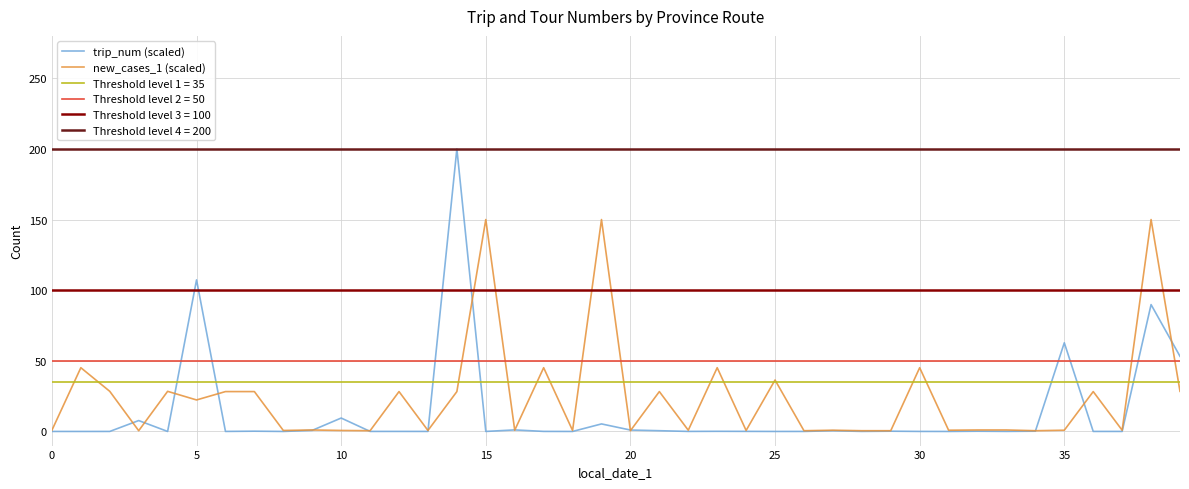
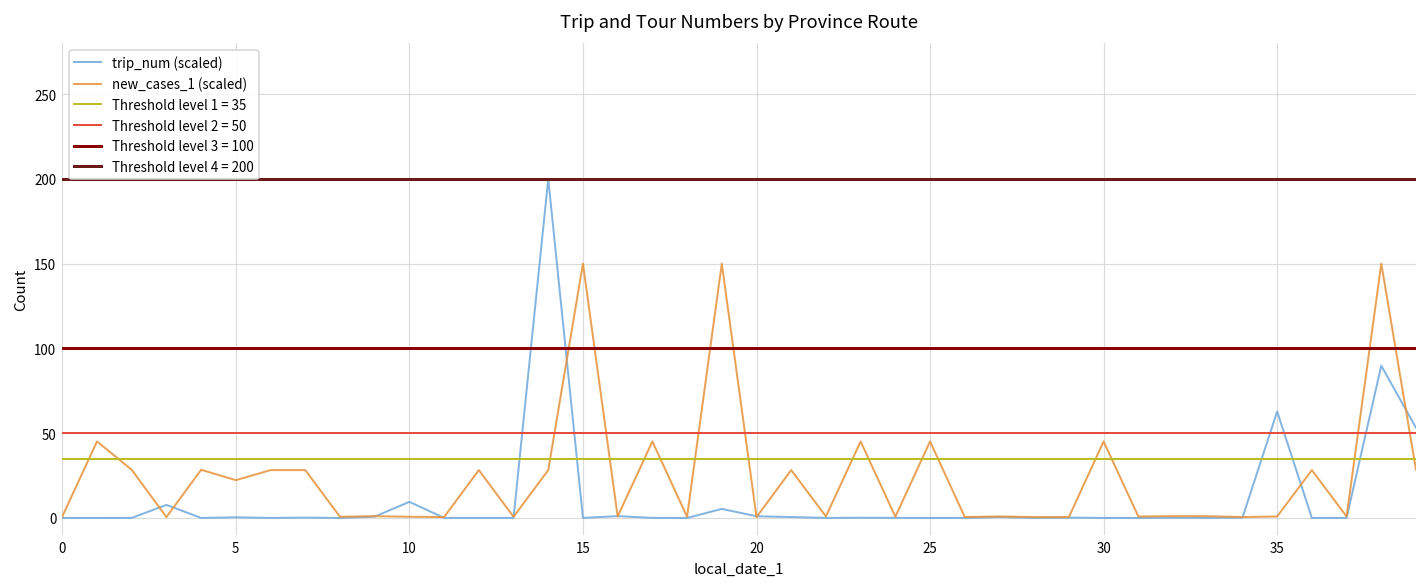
  {
    "trip_num (scaled)": {
-     "5": 107,
+     "5": 0,
      "10": 9,
      "15": 0,
      "25": 0,
      "30": 0,
      "35": 63
    },
    "new_cases_1 (scaled)": {
      "5": 22,
      "10": 1,
      "15": 150,
-     "25": 36,
+     "25": 45,
      "30": 45,
      "35": 1
    }
  }
